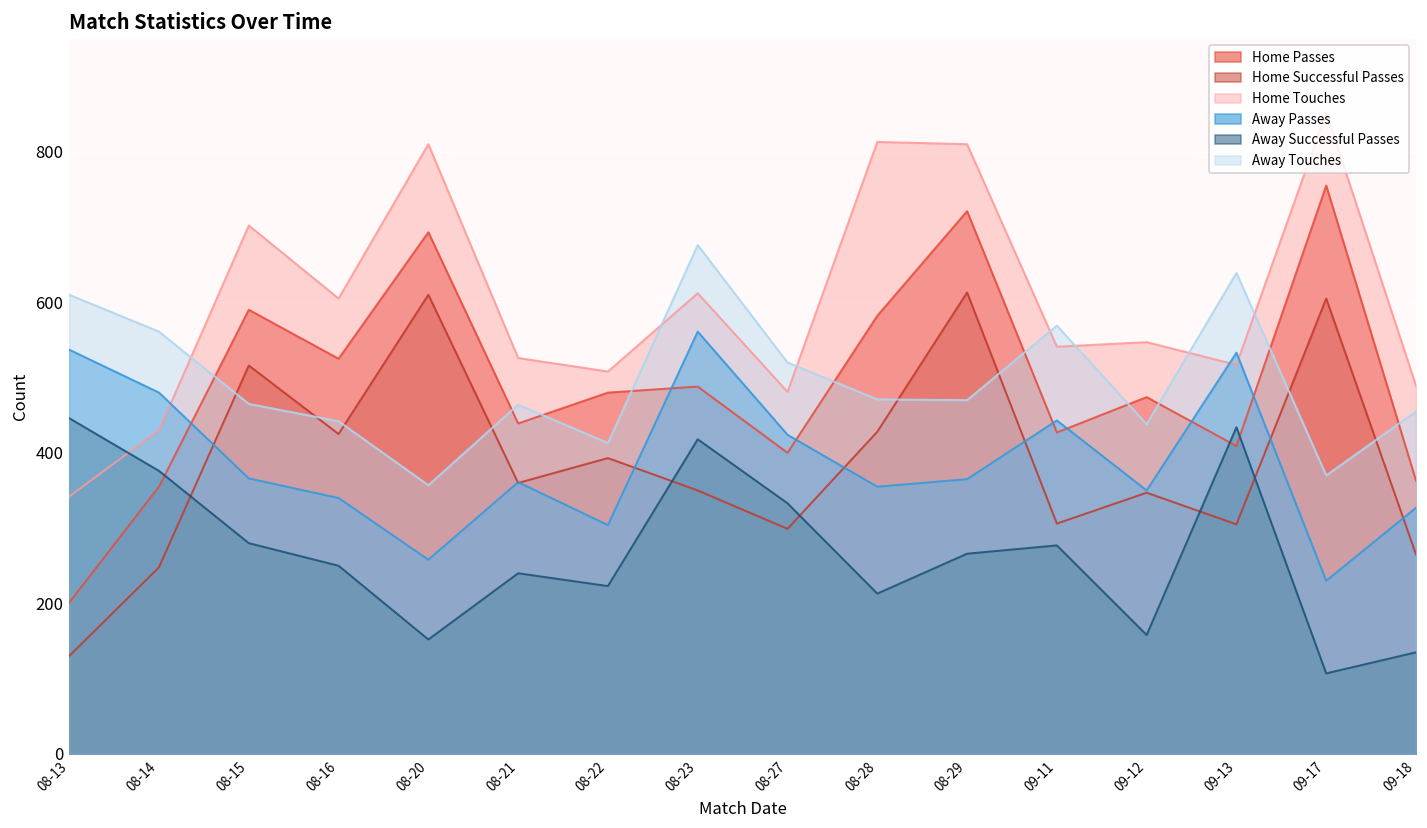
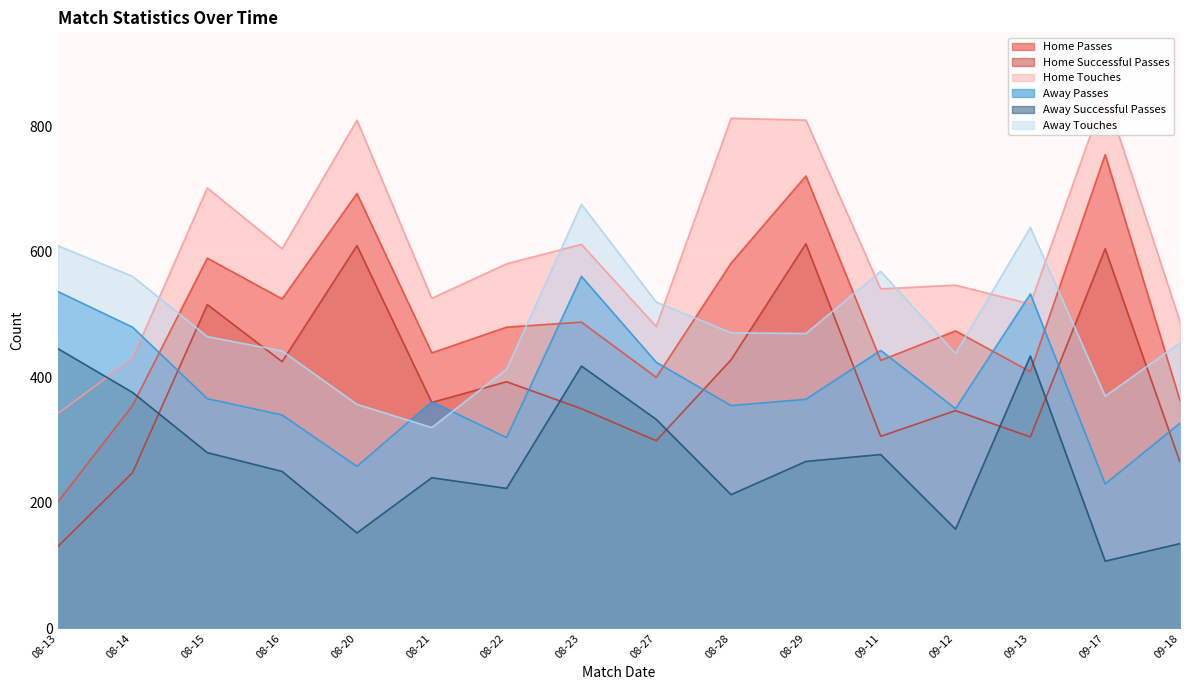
  {
    "Home Touches": {
      "08-13": 340,
      "08-14": 430,
      "08-15": 700,
      "08-16": 610,
      "08-20": 810,
      "08-21": 530,
-     "08-22": 510,
+     "08-22": 580,
      "08-23": 610,
      "08-27": 480,
      "08-28": 810,
      "08-29": 810,
      "09-11": 540,
      "09-12": 550,
      "09-13": 520,
      "09-18": 490
    },
    "Away Passes": {
      "08-13": 540,
      "08-14": 480,
      "08-15": 370,
      "08-16": 340,
      "08-20": 260,
      "08-22": 300,
      "08-23": 560,
      "08-27": 420,
      "08-28": 360,
      "08-29": 370,
      "09-11": 440,
      "09-13": 530,
      "09-17": 230,
      "09-18": 330
    },
    "Away Successful Passes": {
      "08-13": 450,
      "08-14": 380,
      "08-15": 280,
      "08-16": 250,
      "08-20": 150,
      "08-21": 240,
      "08-22": 220,
      "08-23": 420,
      "08-27": 330,
      "08-28": 210,
      "08-29": 270,
      "09-11": 280,
      "09-12": 160,
      "09-13": 430,
      "09-17": 110,
      "09-18": 140
    },
    "Away Touches": {
      "08-13": 610,
      "08-14": 560,
      "08-15": 470,
      "08-16": 440,
      "08-20": 360,
-     "08-21": 460,
+     "08-21": 320,
      "08-22": 410,
      "08-23": 680,
      "08-27": 520,
      "08-28": 470,
      "08-29": 470,
      "09-11": 570,
      "09-12": 440,
      "09-13": 640,
      "09-17": 370,
      "09-18": 460
    }
  }
